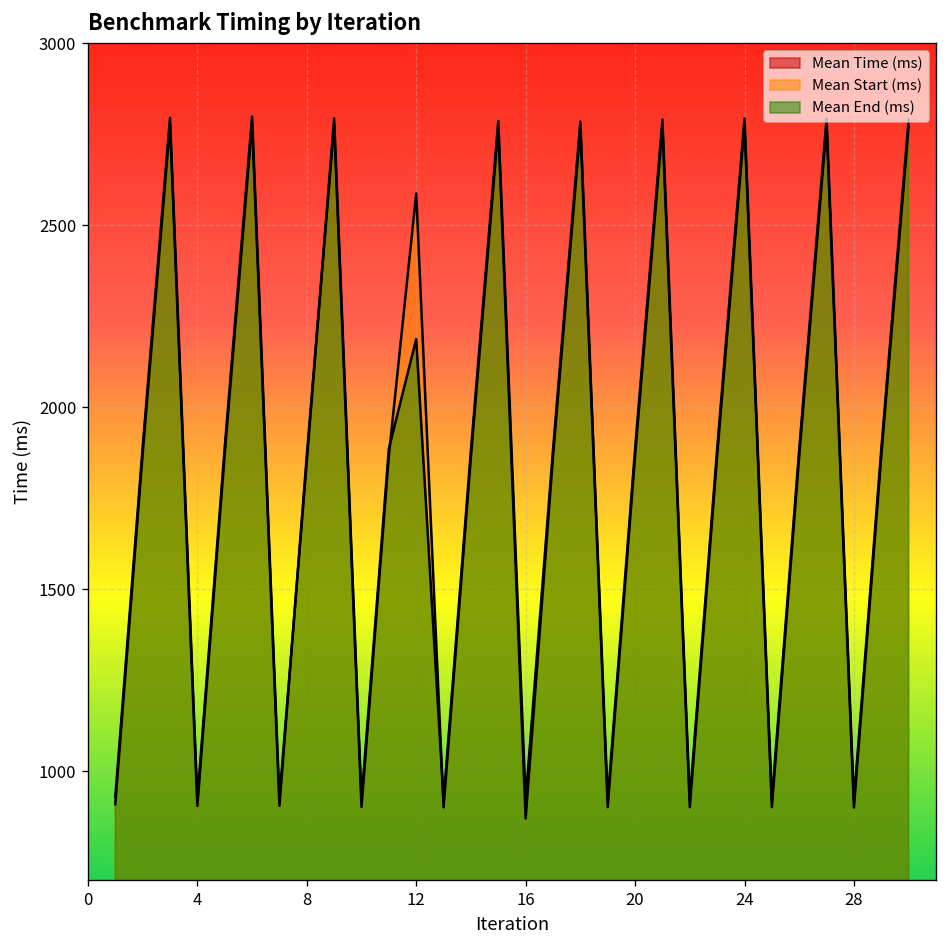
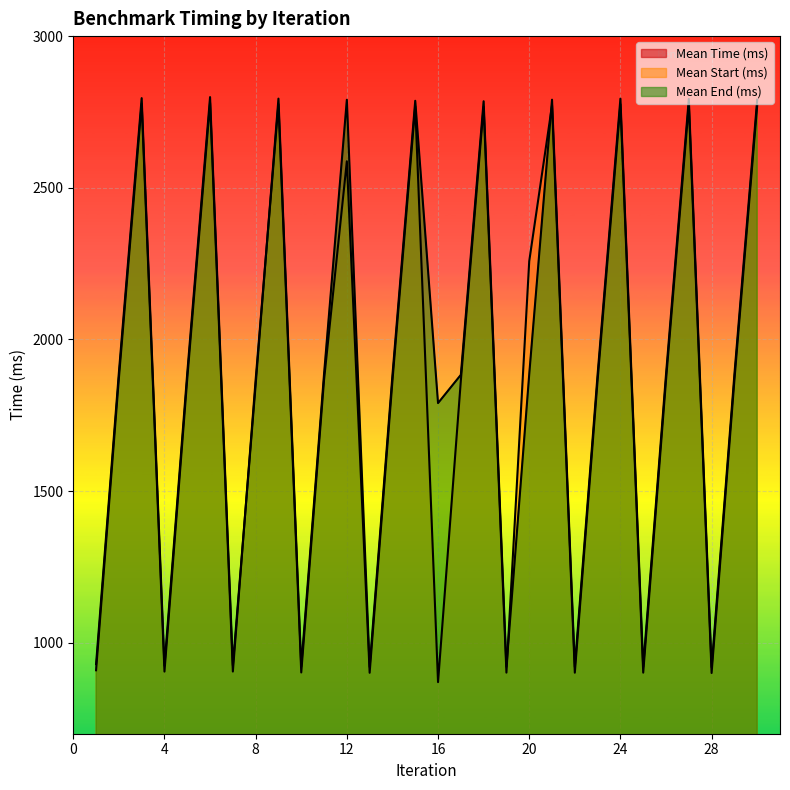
  {
    "Mean Start (ms)": {
      "4": 900,
      "8": 1870,
      "12": 2590,
      "16": 870,
-     "20": 1870,
+     "20": 2260,
      "24": 2780,
      "28": 900
    },
    "Mean End (ms)": {
      "4": 920,
      "8": 1850,
-     "12": 2190,
-     "16": 920,
+     "12": 2790,
+     "16": 1790,
      "20": 1890,
      "24": 2790,
      "28": 920
    }
  }
